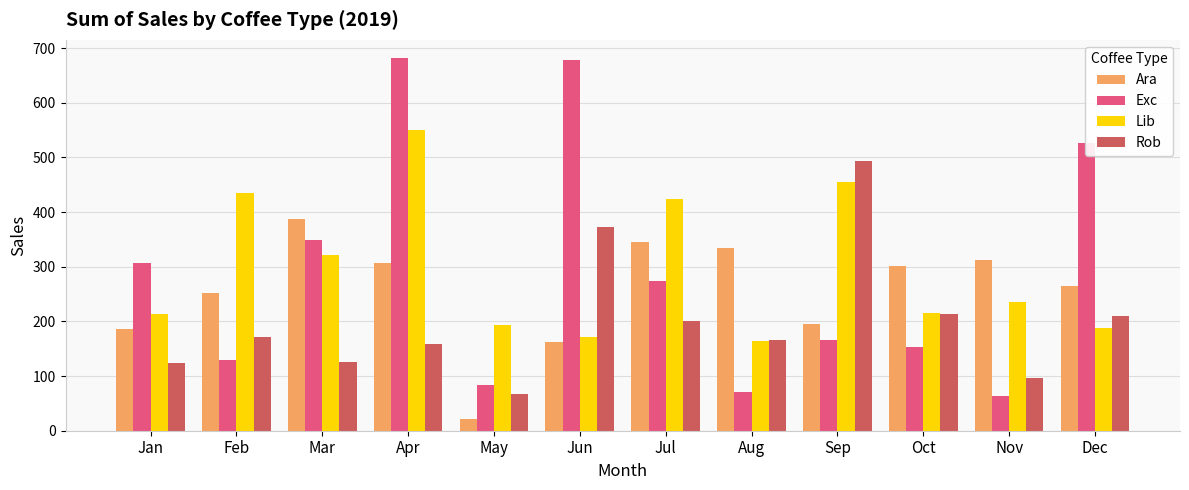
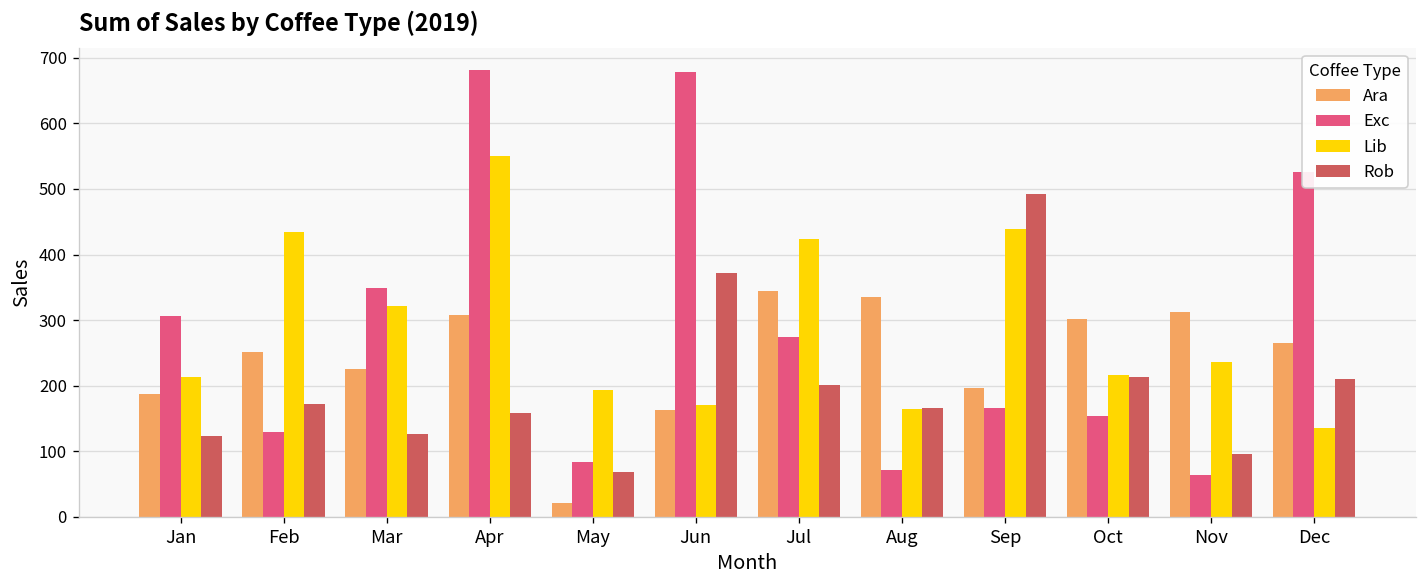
  {
    "Ara": {
      "Jan": 190,
      "Feb": 250,
-     "Mar": 390,
+     "Mar": 220,
      "Apr": 310,
      "May": 20,
      "Jun": 160,
      "Jul": 350,
      "Aug": 330,
      "Sep": 200,
      "Oct": 300,
      "Nov": 310,
      "Dec": 270
    },
    "Lib": {
      "Jan": 210,
      "Feb": 430,
      "Mar": 320,
      "Apr": 550,
      "May": 190,
      "Jun": 170,
      "Jul": 420,
      "Aug": 160,
-     "Sep": 450,
+     "Sep": 440,
      "Oct": 220,
      "Nov": 240,
-     "Dec": 190
+     "Dec": 140
    }
  }
